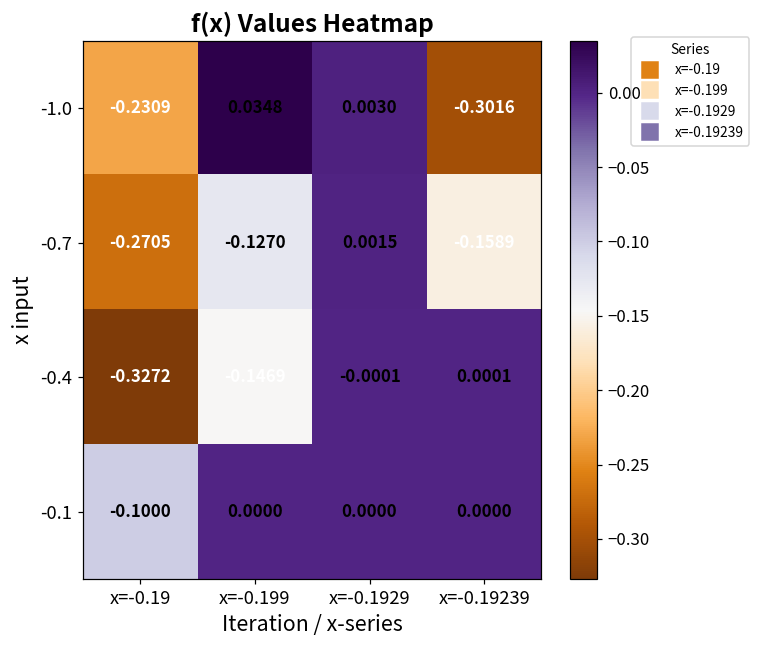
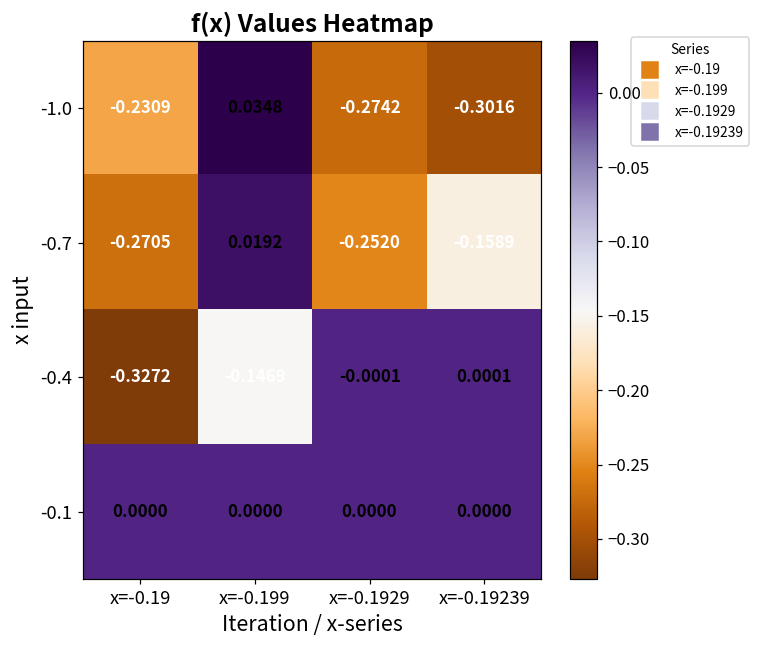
  {
    "-1.0": {
      "x=-0.19": -0.2309,
      "x=-0.199": 0.0348,
-     "x=-0.1929": 0.0030,
+     "x=-0.1929": -0.2742,
      "x=-0.19239": -0.3016
    },
    "-0.7": {
      "x=-0.19": -0.2705,
-     "x=-0.199": -0.1270,
-     "x=-0.1929": 0.0015
+     "x=-0.199": 0.0192,
+     "x=-0.1929": -0.2520
    },
    "-0.4": {
      "x=-0.19": -0.3272,
      "x=-0.1929": -0.0001,
      "x=-0.19239": 0.0001
    },
    "-0.1": {
-     "x=-0.19": -0.1000,
+     "x=-0.19": 0.0000,
      "x=-0.199": 0.0000,
      "x=-0.1929": 0.0000,
      "x=-0.19239": 0.0000
    }
  }
